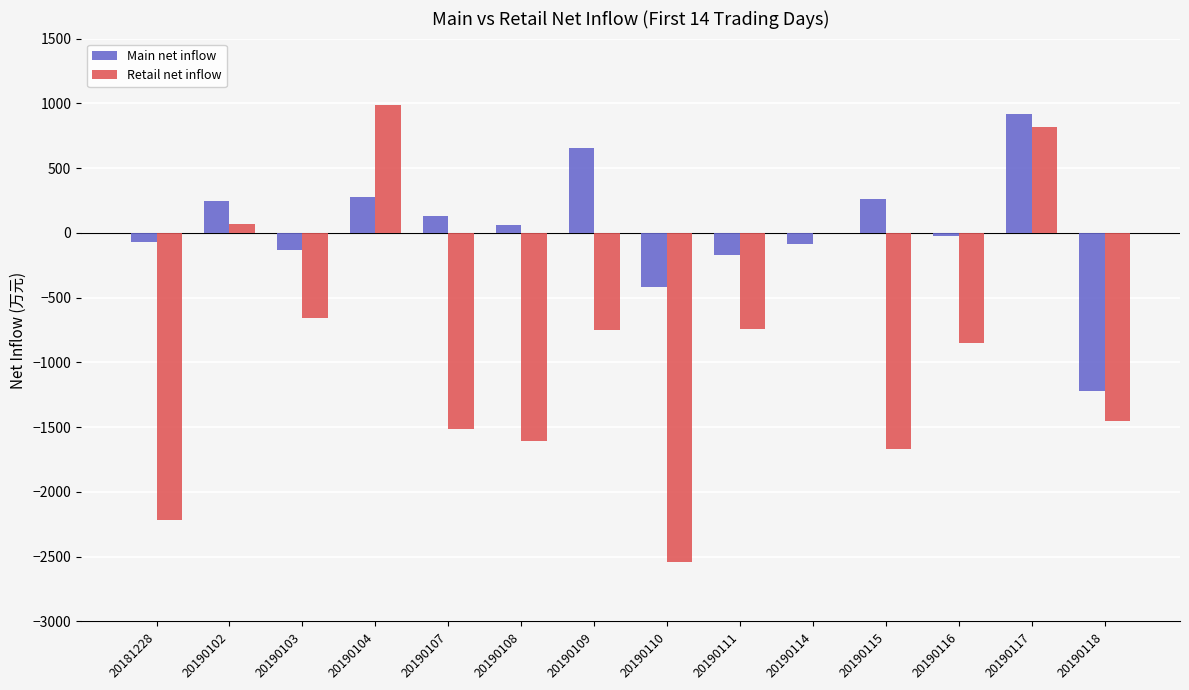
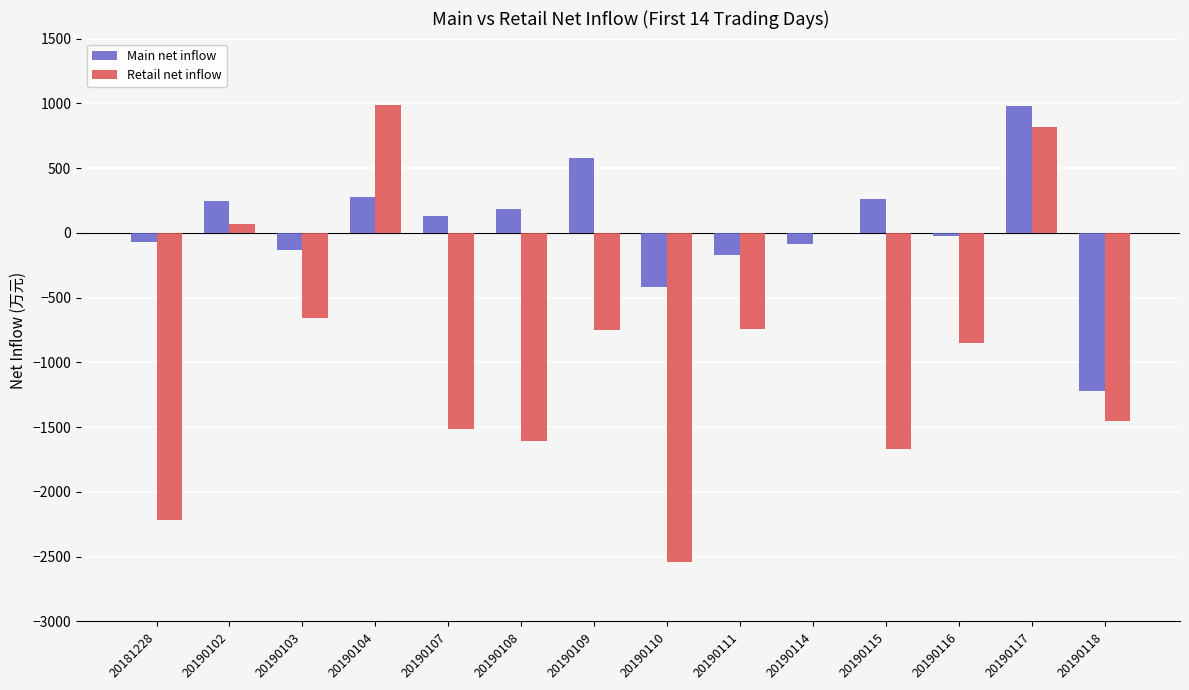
  {
    "Main net inflow": {
      "20181228": -70,
      "20190102": 240,
      "20190103": -130,
      "20190104": 280,
      "20190107": 130,
-     "20190108": 60,
-     "20190109": 660,
+     "20190108": 190,
+     "20190109": 580,
      "20190110": -420,
      "20190111": -170,
      "20190114": -90,
      "20190115": 260,
      "20190116": -20,
-     "20190117": 920,
+     "20190117": 980,
      "20190118": -1220
    },
    "Retail net inflow": {
      "20181228": -2220,
      "20190102": 70,
      "20190103": -650,
      "20190104": 990,
      "20190107": -1520,
      "20190108": -1600,
      "20190109": -750,
      "20190110": -2540,
      "20190111": -740,
      "20190115": -1670,
      "20190116": -850,
      "20190117": 810,
      "20190118": -1450
    }
  }
